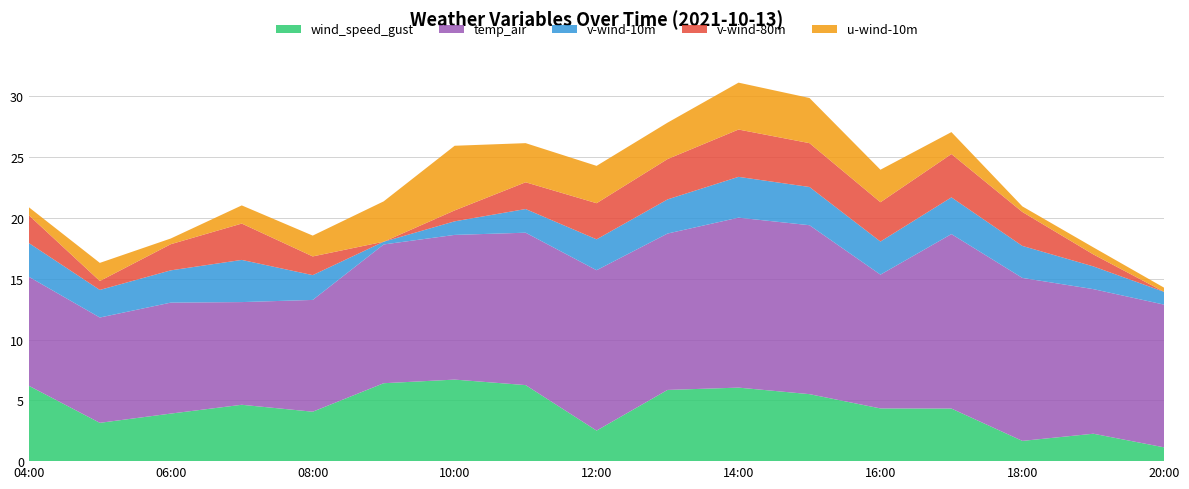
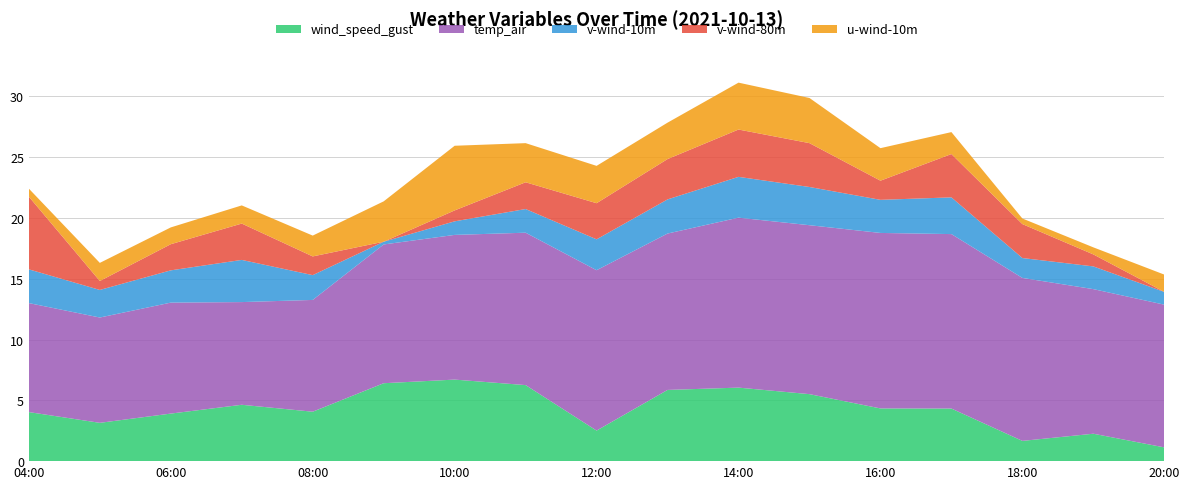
  {
    "wind_speed_gust": {
-     "04:00": 6.2,
+     "04:00": 4.0,
      "06:00": 3.9,
      "08:00": 4.1,
      "10:00": 6.7,
      "12:00": 2.5,
      "14:00": 6.0,
      "16:00": 4.3,
      "18:00": 1.7,
      "20:00": 1.1
    },
    "temp_air": {
      "04:00": 9.0,
      "06:00": 9.1,
      "08:00": 9.2,
      "10:00": 11.9,
      "12:00": 13.2,
      "14:00": 14.0,
-     "16:00": 11.0,
+     "16:00": 14.4,
      "18:00": 13.4,
      "20:00": 11.7
    },
    "v-wind-10m": {
      "04:00": 2.8,
      "06:00": 2.7,
      "08:00": 2.0,
      "10:00": 1.1,
      "12:00": 2.5,
      "14:00": 3.4,
      "16:00": 2.7,
-     "18:00": 2.6
+     "18:00": 1.6
    },
    "v-wind-80m": {
-     "04:00": 2.3,
+     "04:00": 6.0,
      "06:00": 2.1,
      "08:00": 1.5,
      "10:00": 0.9,
      "12:00": 3.0,
      "14:00": 3.9,
-     "16:00": 3.2,
+     "16:00": 1.6,
      "18:00": 2.8
    },
    "u-wind-10m": {
      "04:00": 0.7,
-     "06:00": 0.5,
+     "06:00": 1.4,
      "08:00": 1.7,
      "10:00": 5.3,
      "12:00": 3.1,
      "14:00": 3.9,
      "16:00": 2.7,
      "18:00": 0.5,
-     "20:00": 0.3
+     "20:00": 1.4
    }
  }
